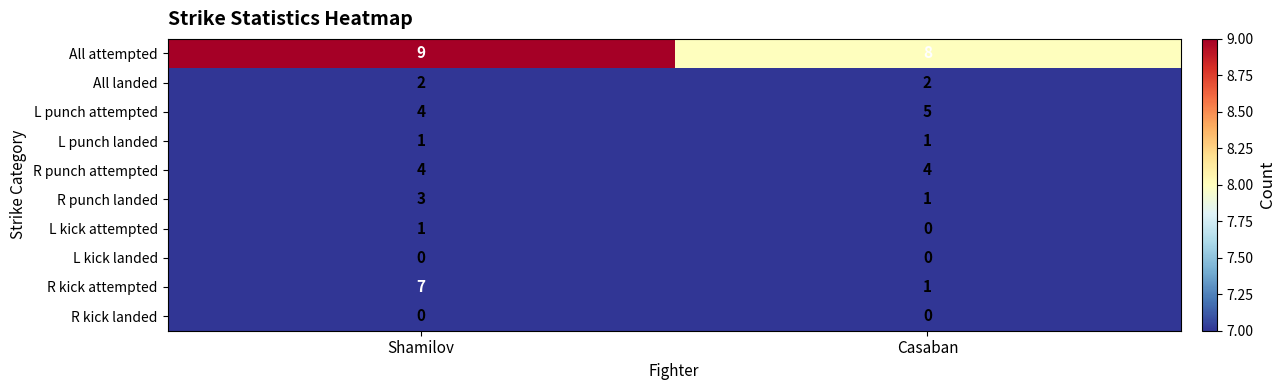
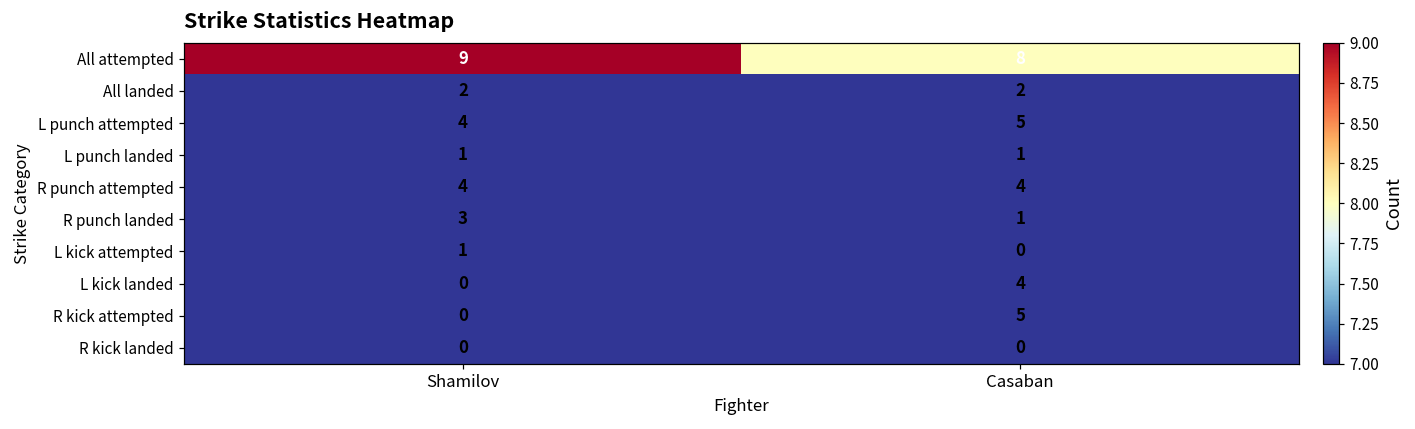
  {
    "All attempted": {
      "Shamilov": 9,
      "Casaban": 8
    },
    "All landed": {
      "Shamilov": 2,
      "Casaban": 2
    },
    "L punch attempted": {
      "Shamilov": 4,
      "Casaban": 5
    },
    "L punch landed": {
      "Shamilov": 1,
      "Casaban": 1
    },
    "R punch attempted": {
      "Shamilov": 4,
      "Casaban": 4
    },
    "R punch landed": {
      "Shamilov": 3,
      "Casaban": 1
    },
    "L kick attempted": {
      "Shamilov": 1,
      "Casaban": 0
    },
    "L kick landed": {
      "Shamilov": 0,
-     "Casaban": 0
+     "Casaban": 4
    },
    "R kick attempted": {
-     "Shamilov": 7,
-     "Casaban": 1
+     "Shamilov": 0,
+     "Casaban": 5
    },
    "R kick landed": {
      "Shamilov": 0,
      "Casaban": 0
    }
  }
